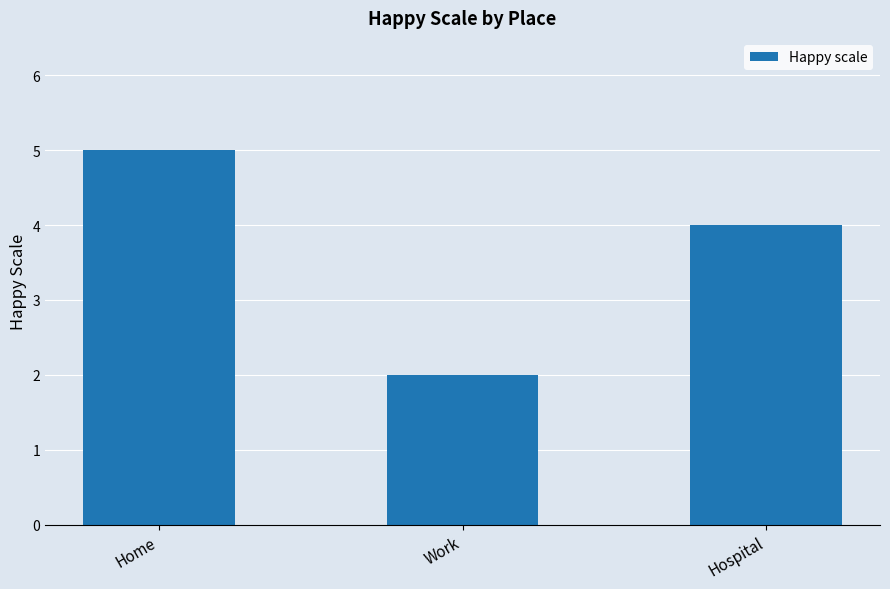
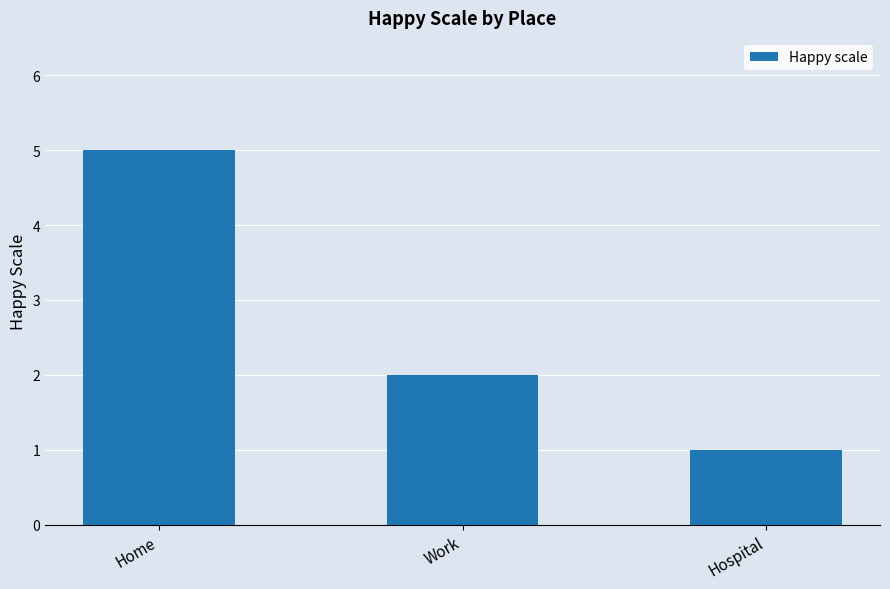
  {
    "Home": 5,
    "Work": 2,
-   "Hospital": 4
+   "Hospital": 1
  }
